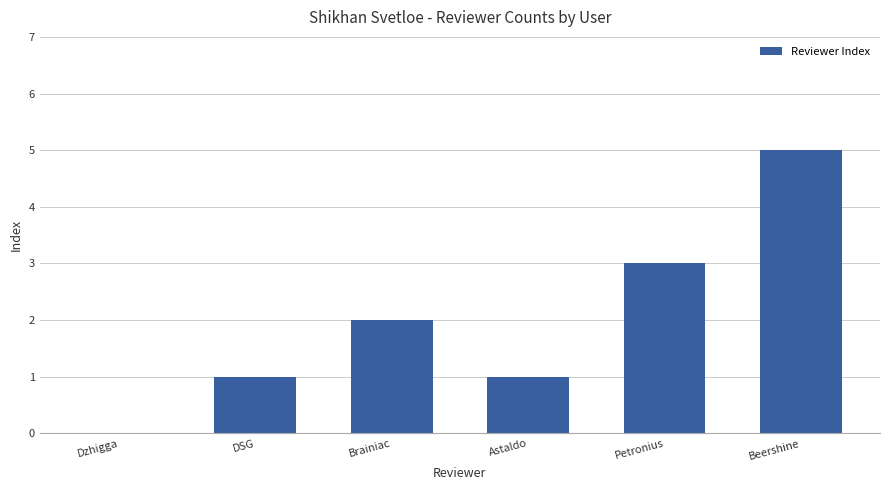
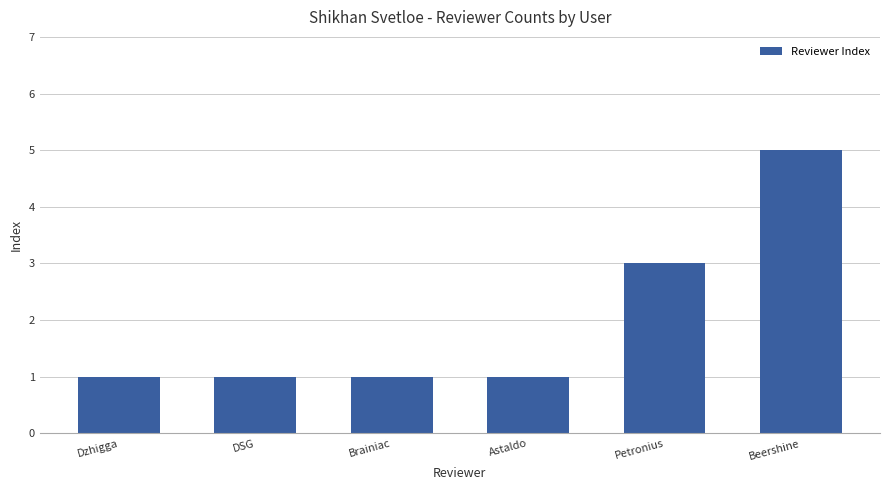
  {
-   "Dzhigga": 0,
+   "Dzhigga": 1,
    "DSG": 1,
-   "Brainiac": 2,
+   "Brainiac": 1,
    "Astaldo": 1,
    "Petronius": 3,
    "Beershine": 5
  }
